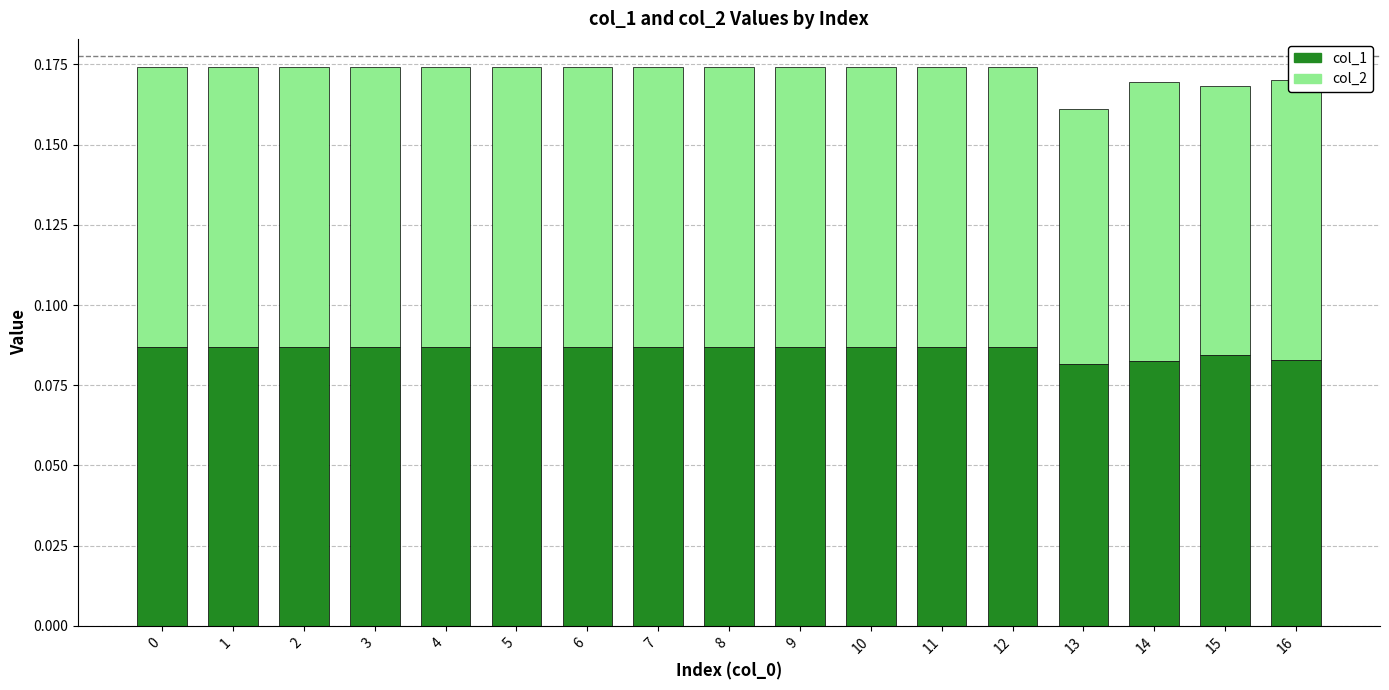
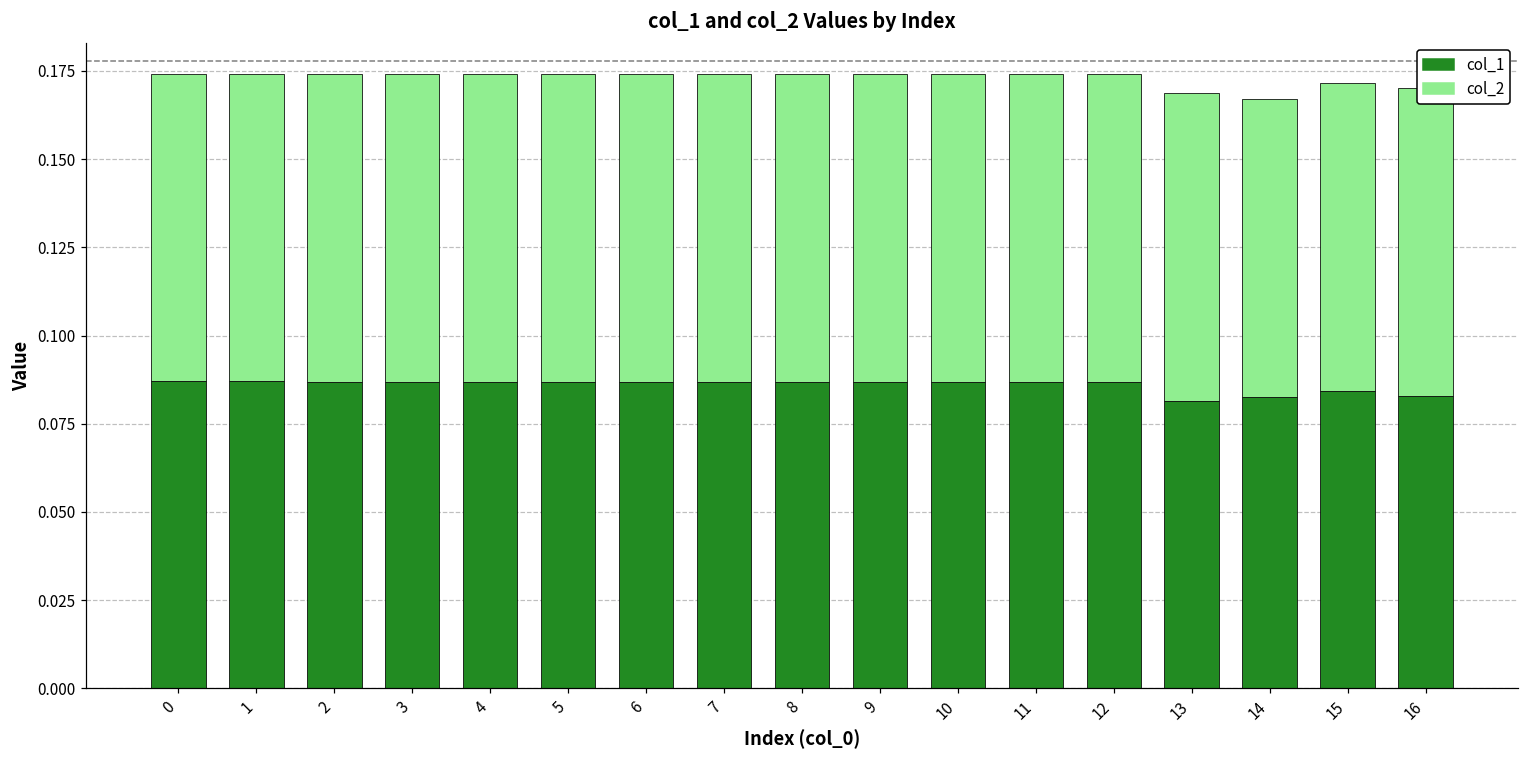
  {
    "col_1": {
      "0": 0.087,
      "1": 0.087,
      "2": 0.087,
      "3": 0.087,
      "4": 0.087,
      "5": 0.087,
      "6": 0.087,
      "7": 0.087,
      "8": 0.087,
      "9": 0.087,
      "10": 0.087,
      "11": 0.087,
      "12": 0.087,
      "13": 0.082,
      "14": 0.082,
      "15": 0.084,
      "16": 0.083
    },
    "col_2": {
      "0": 0.087,
      "1": 0.087,
      "2": 0.087,
      "3": 0.087,
      "4": 0.087,
      "5": 0.087,
      "6": 0.087,
      "7": 0.087,
      "8": 0.087,
      "9": 0.087,
      "10": 0.087,
      "11": 0.087,
      "12": 0.087,
-     "13": 0.080,
-     "14": 0.087,
-     "15": 0.084
+     "13": 0.087,
+     "14": 0.085,
+     "15": 0.087
    }
  }
